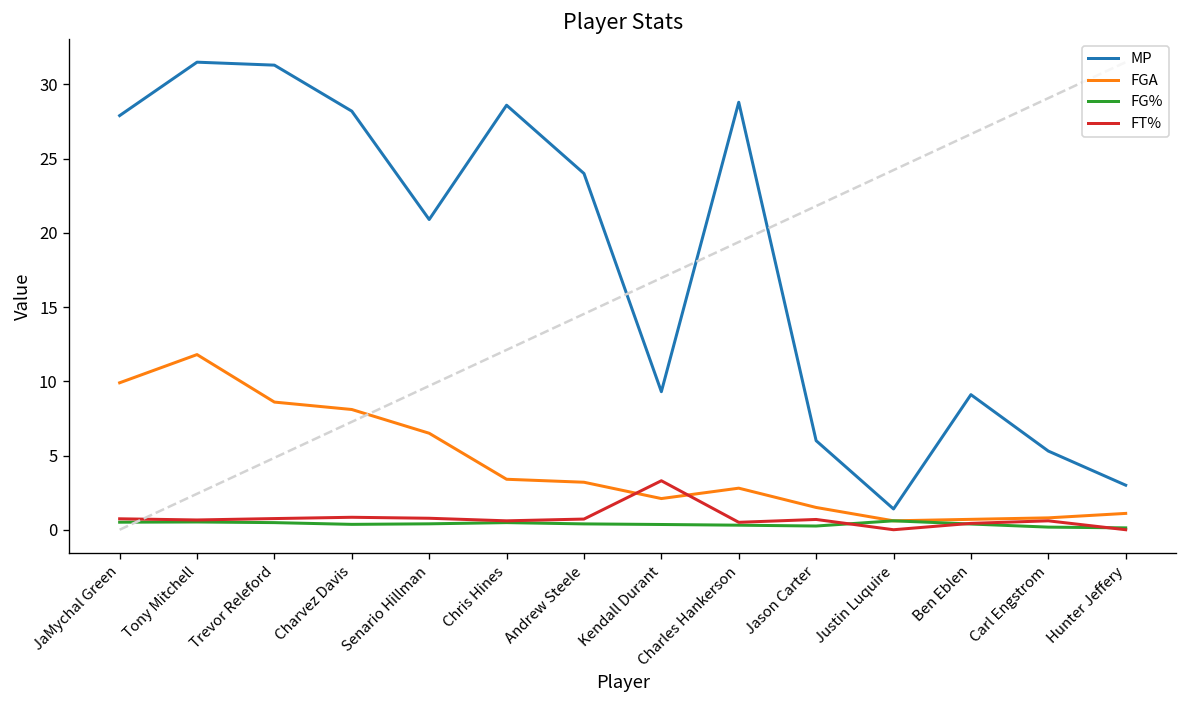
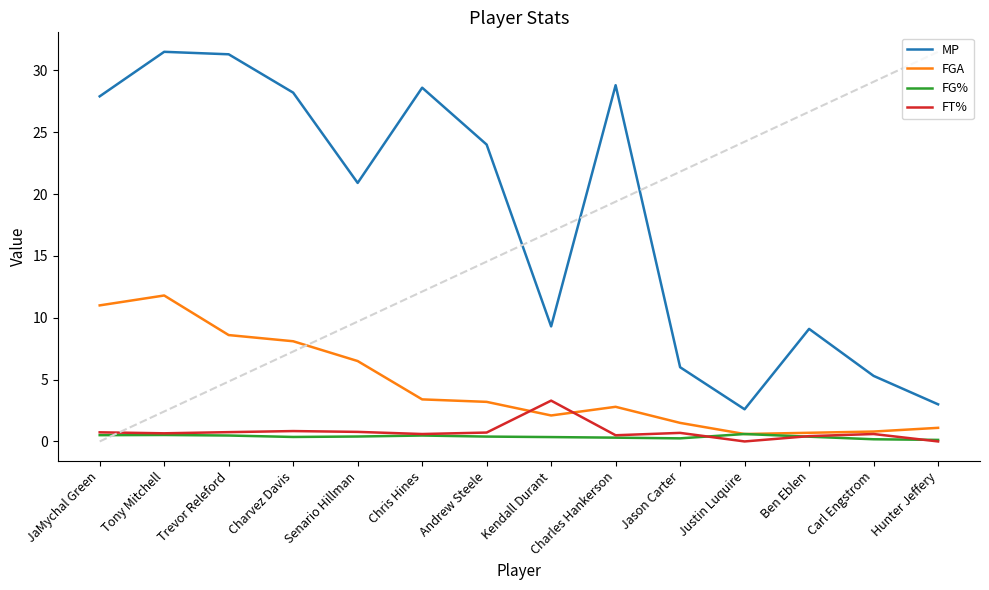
  {
    "MP": {
      "JaMychal Green": 27.9,
      "Tony Mitchell": 31.5,
      "Trevor Releford": 31.3,
      "Charvez Davis": 28.2,
      "Senario Hillman": 20.9,
      "Chris Hines": 28.6,
      "Andrew Steele": 24.0,
      "Kendall Durant": 9.3,
      "Charles Hankerson": 28.8,
      "Jason Carter": 6.0,
-     "Justin Luquire": 1.4,
+     "Justin Luquire": 2.6,
      "Ben Eblen": 9.1,
      "Carl Engstrom": 5.3,
      "Hunter Jeffery": 3.0
    },
    "FGA": {
-     "JaMychal Green": 9.9,
+     "JaMychal Green": 11.0,
      "Tony Mitchell": 11.8,
      "Trevor Releford": 8.6,
      "Charvez Davis": 8.1,
      "Senario Hillman": 6.5,
      "Chris Hines": 3.4,
      "Andrew Steele": 3.2,
      "Kendall Durant": 2.1,
      "Charles Hankerson": 2.8,
      "Jason Carter": 1.5,
      "Ben Eblen": 0.7,
      "Hunter Jeffery": 1.1
    },
    "FG%": {
      "JaMychal Green": 0.5,
      "Trevor Releford": 0.5,
      "Charvez Davis": 0.4,
      "Senario Hillman": 0.4,
      "Andrew Steele": 0.4,
      "Kendall Durant": 0.4,
      "Jason Carter": 0.3,
      "Carl Engstrom": 0.2
    },
    "FT%": {
      "JaMychal Green": 0.7,
      "Trevor Releford": 0.8,
      "Charvez Davis": 0.8,
      "Senario Hillman": 0.8,
      "Andrew Steele": 0.7,
      "Kendall Durant": 3.3,
      "Jason Carter": 0.7,
      "Justin Luquire": 0.0
    }
  }
